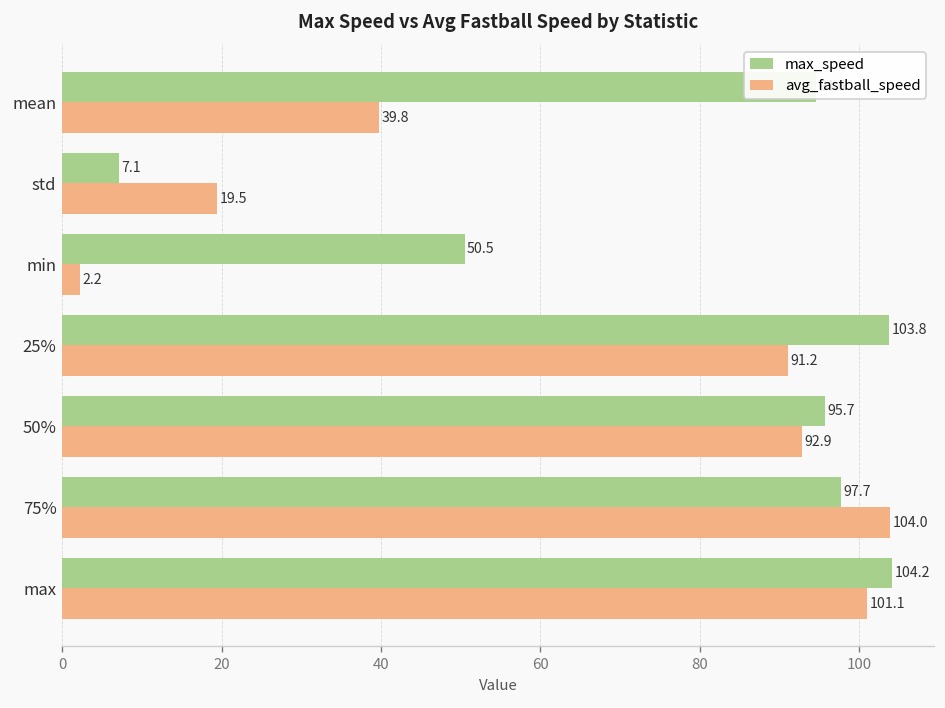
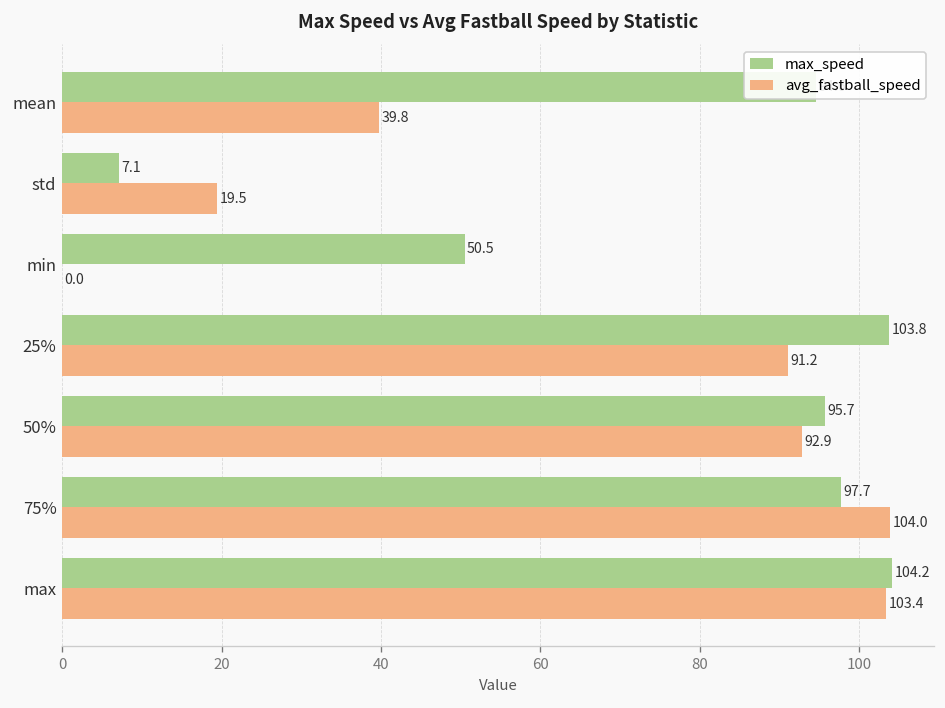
  {
    "max_speed": {
      "std": 7.1,
      "min": 50.5,
      "25%": 103.8,
      "50%": 95.7,
      "75%": 97.7,
      "max": 104.2
    },
    "avg_fastball_speed": {
      "mean": 39.8,
      "std": 19.5,
-     "min": 2.2,
+     "min": 0.0,
      "25%": 91.2,
      "50%": 92.9,
      "75%": 104.0,
-     "max": 101.1
+     "max": 103.4
    }
  }
